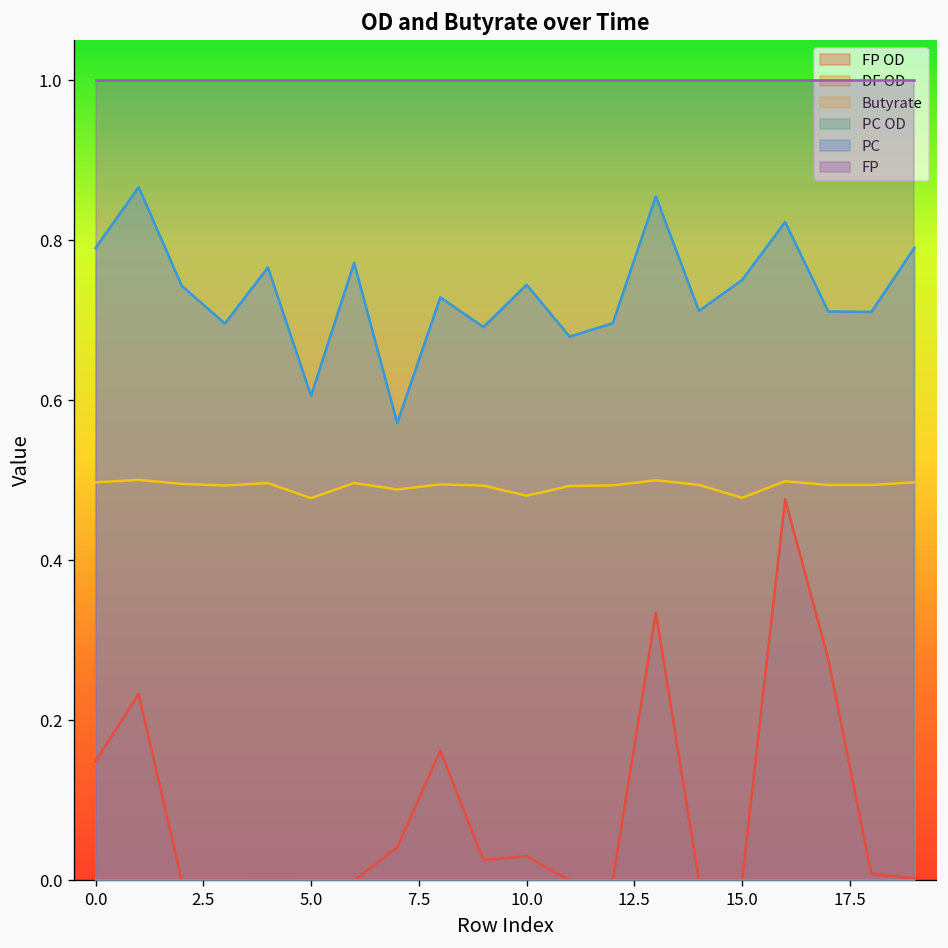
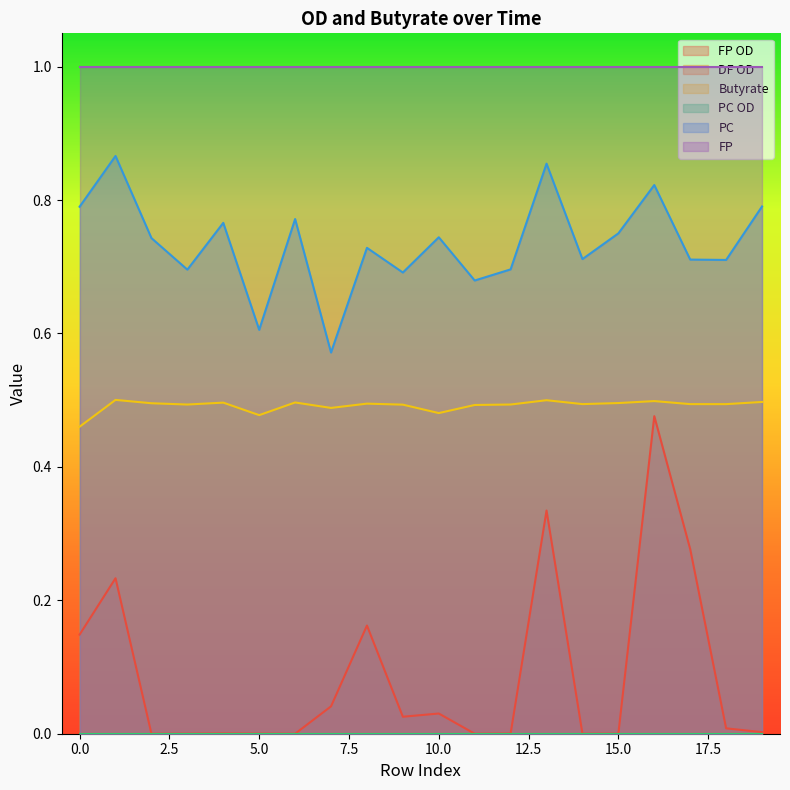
  {
    "FP OD": {
      "0.0": 0.15,
      "10.0": 0.03
    },
    "PC OD": {
      "0.0": 0.00,
      "10.0": 0.00
    },
    "Butyrate": {
-     "0.0": 0.50,
+     "0.0": 0.46,
      "5.0": 0.48,
      "10.0": 0.48,
-     "15.0": 0.48
+     "15.0": 0.50
    },
    "PC": {
      "0.0": 0.79,
      "5.0": 0.61,
      "10.0": 0.74,
      "15.0": 0.75
    },
    "FP": {
      "0.0": 1.00,
      "5.0": 1.00,
      "10.0": 1.00,
      "15.0": 1.00
    }
  }
